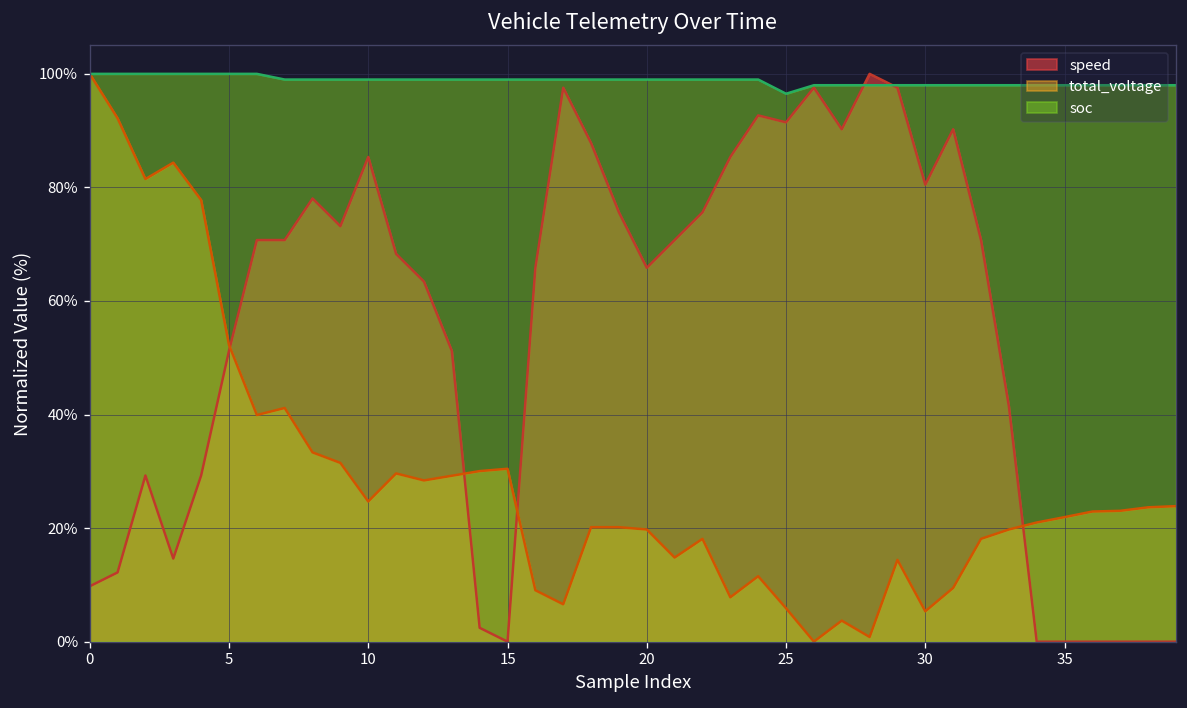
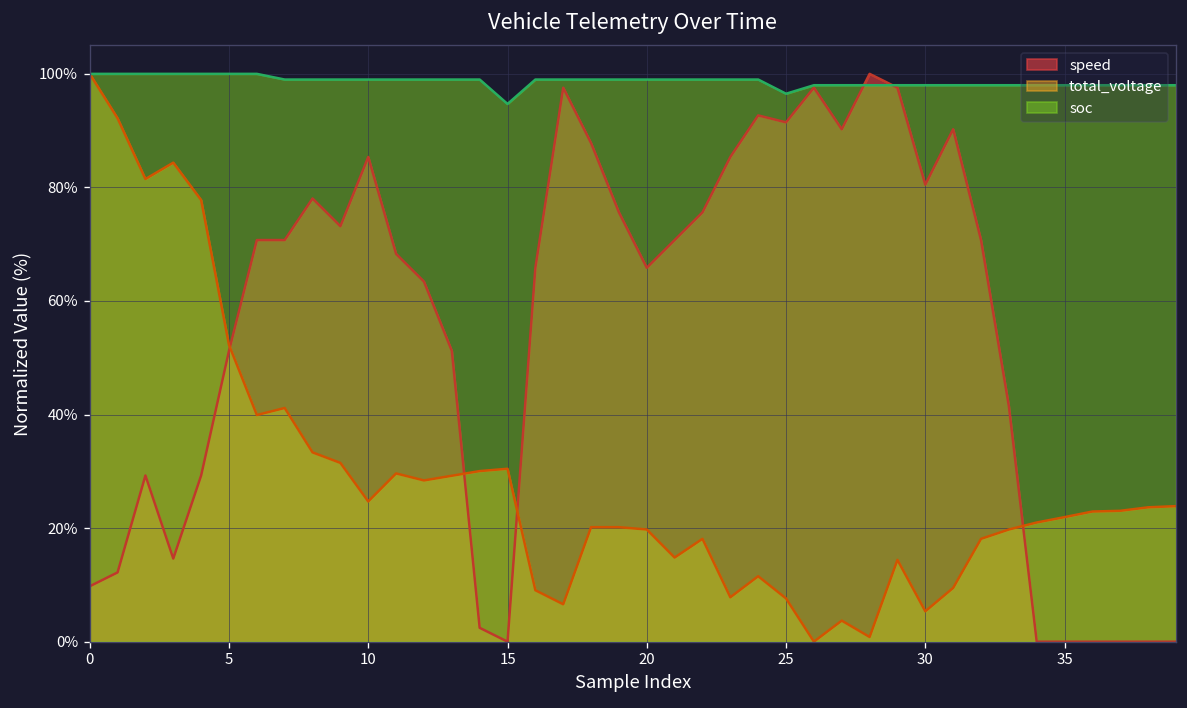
  {
    "speed": {
      "0": "10%",
      "5": "51%",
      "10": "85%",
      "15": "0%",
      "20": "66%",
      "25": "91%",
      "30": "80%",
      "35": "0%"
    },
    "total_voltage": {
      "5": "52%",
      "10": "25%",
      "15": "30%",
      "20": "20%",
-     "25": "6%",
+     "25": "8%",
      "30": "5%",
      "35": "22%"
    },
    "soc": {
      "5": "100%",
      "10": "99%",
-     "15": "99%",
+     "15": "95%",
      "20": "99%",
      "25": "97%",
      "30": "98%"
    }
  }
